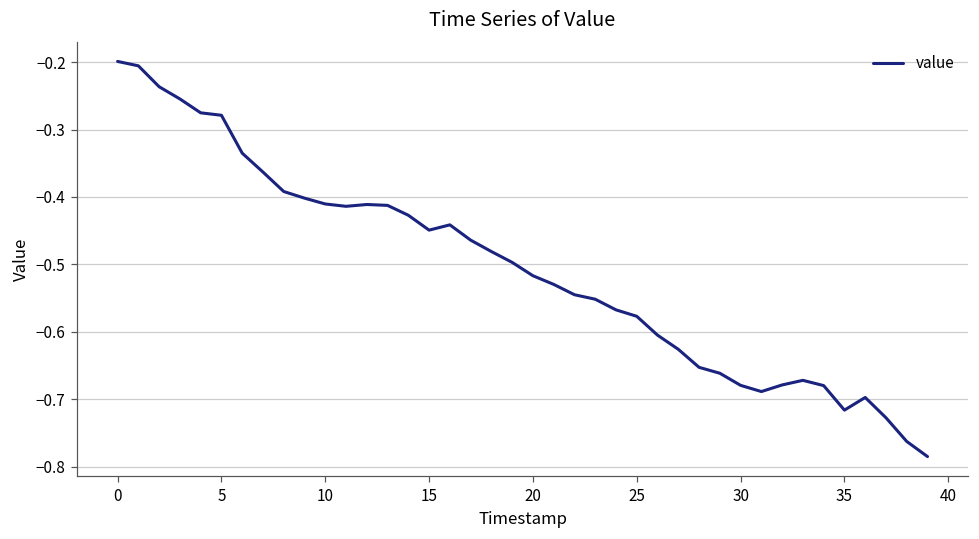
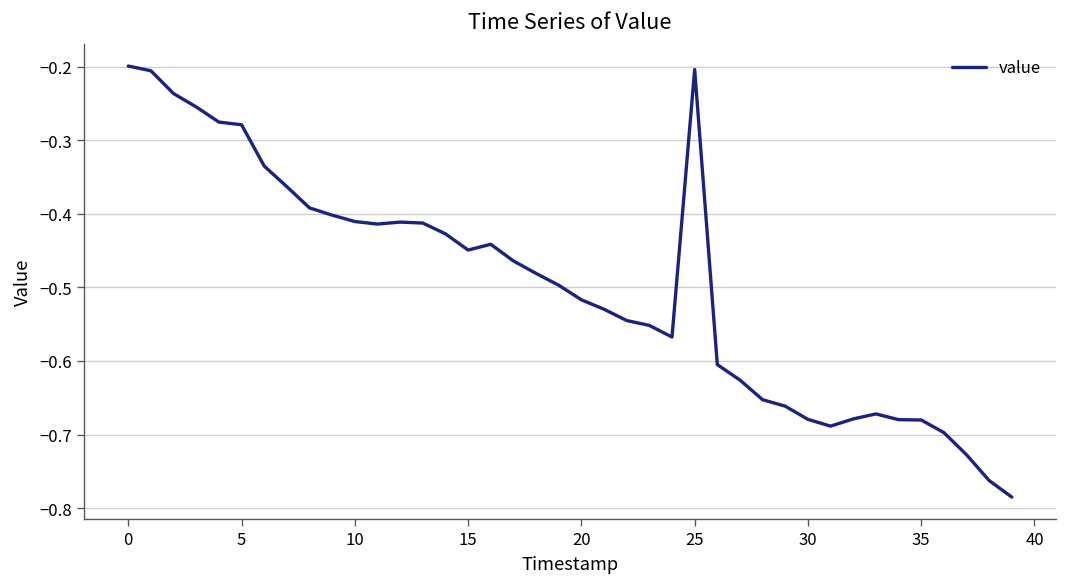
  {
    "0": -0.20,
    "5": -0.28,
    "10": -0.41,
    "15": -0.45,
    "20": -0.52,
-   "25": -0.58,
+   "25": -0.20,
    "30": -0.68,
-   "35": -0.72
+   "35": -0.68
  }
